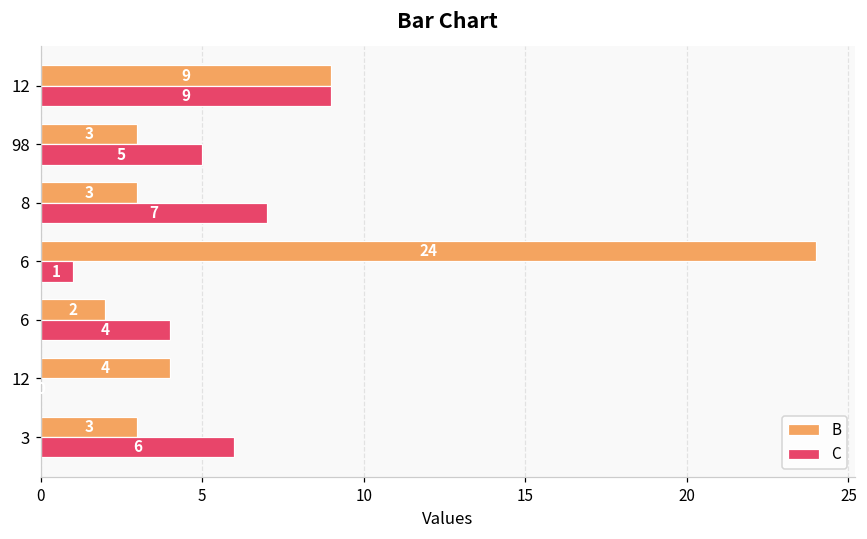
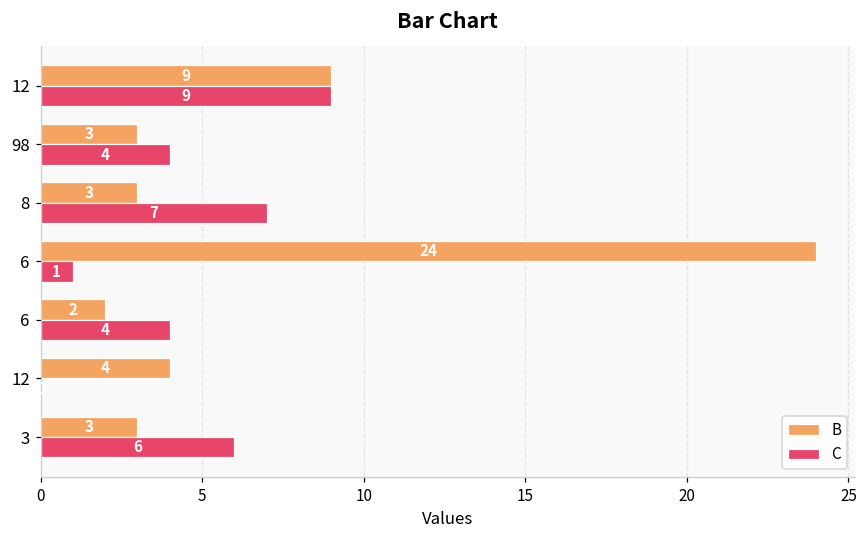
  {
    "B": {
      "98": 3,
      "8": 3,
      "3": 3
    },
    "C": {
-     "98": 5,
+     "98": 4,
      "8": 7,
      "3": 6
    }
  }
